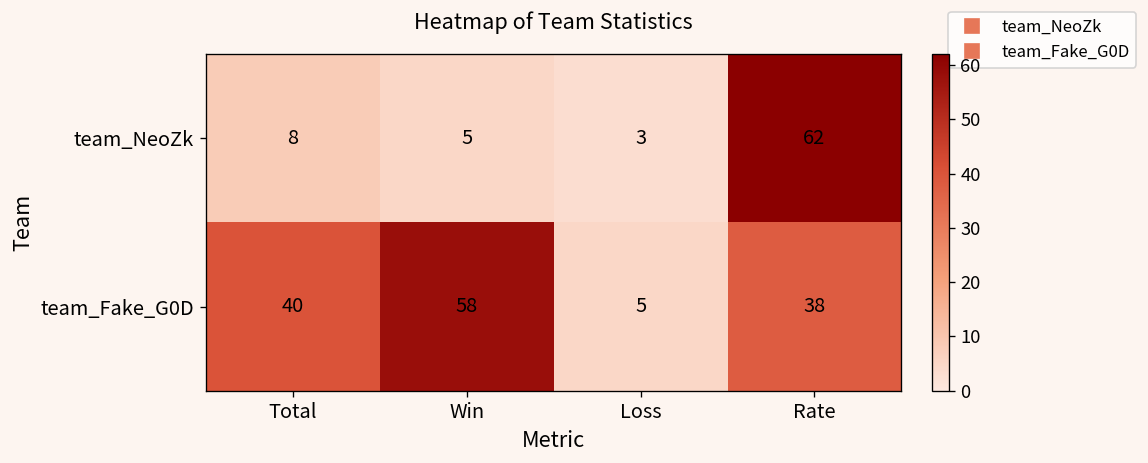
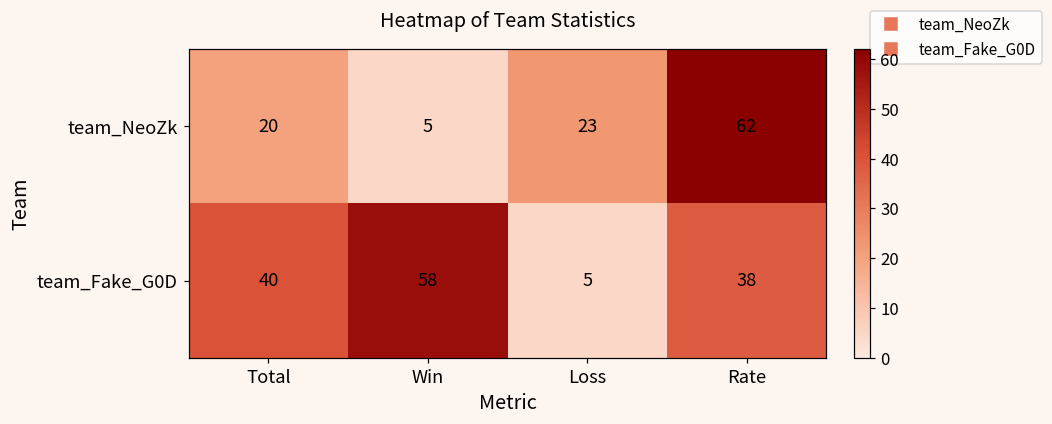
  {
    "team_NeoZk": {
-     "Total": 8,
+     "Total": 20,
      "Win": 5,
-     "Loss": 3,
+     "Loss": 23,
      "Rate": 62
    },
    "team_Fake_G0D": {
      "Total": 40,
      "Win": 58,
      "Loss": 5,
      "Rate": 38
    }
  }
